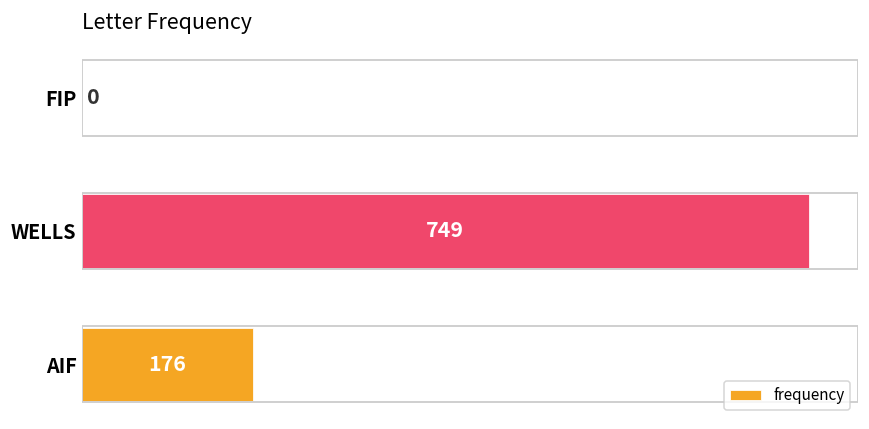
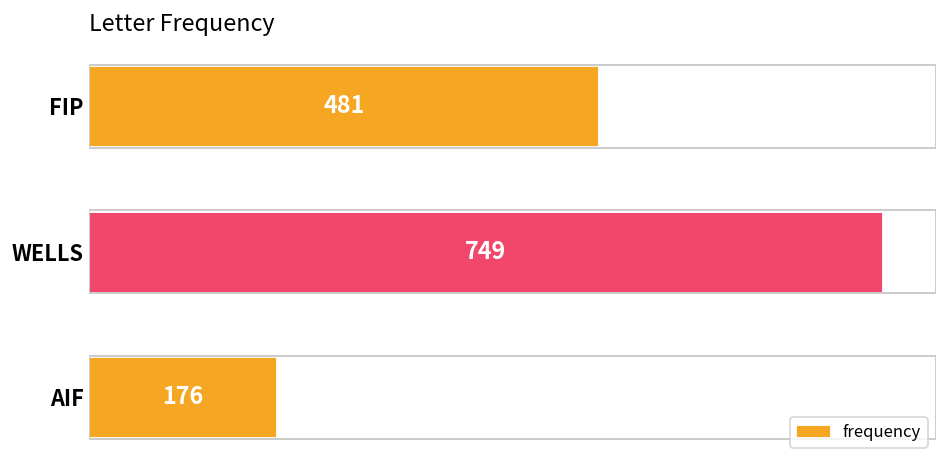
  {
-   "FIP": 0,
+   "FIP": 481,
    "WELLS": 749,
    "AIF": 176
  }
